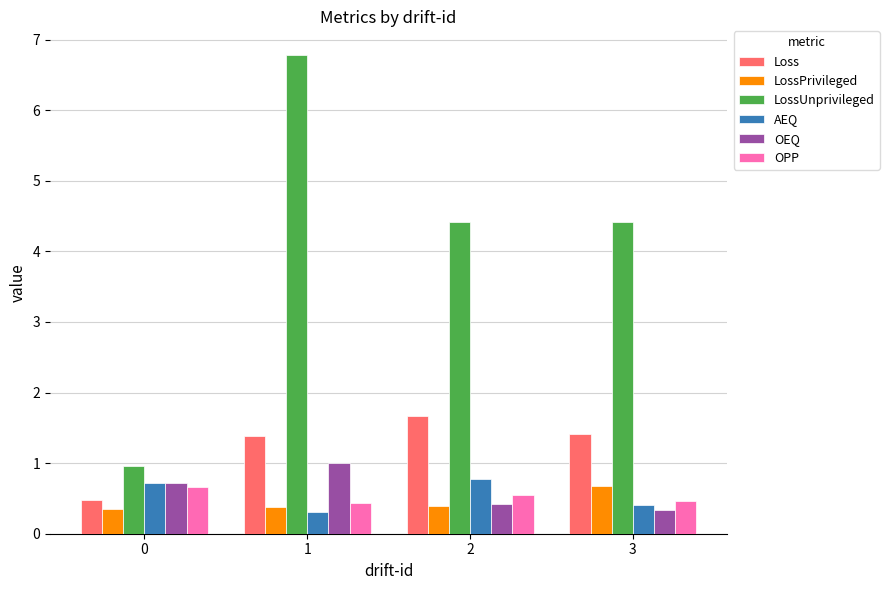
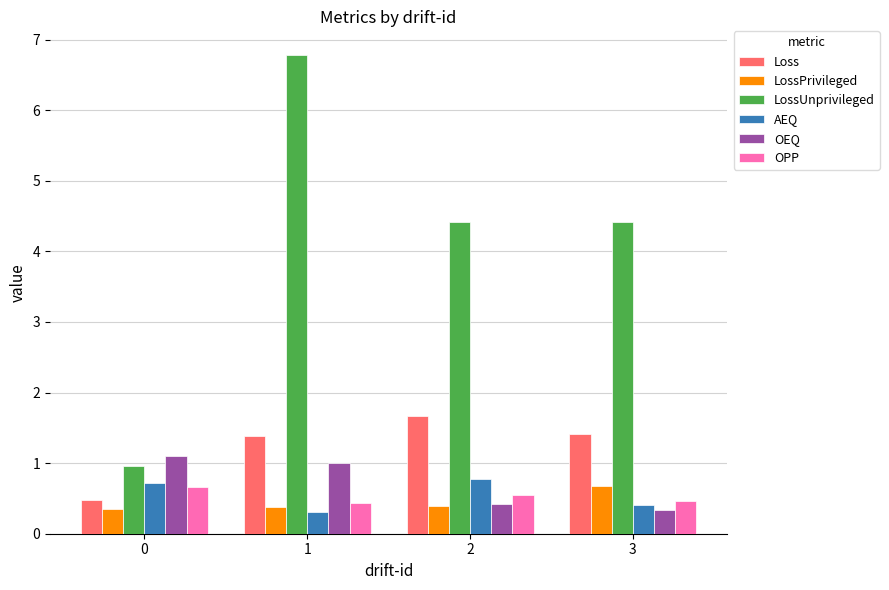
  {
    "Loss": {
      "0": 0.5,
      "1": 1.4,
      "2": 1.7,
      "3": 1.4
    },
    "LossPrivileged": {
      "0": 0.4,
      "1": 0.4,
      "2": 0.4,
      "3": 0.7
    },
    "LossUnprivileged": {
      "0": 1.0,
      "1": 6.8,
      "2": 4.4,
      "3": 4.4
    },
    "AEQ": {
      "0": 0.7,
      "1": 0.3,
      "2": 0.8,
      "3": 0.4
    },
    "OEQ": {
-     "0": 0.7,
+     "0": 1.1,
      "1": 1.0,
      "2": 0.4,
      "3": 0.3
    },
    "OPP": {
      "0": 0.7,
      "1": 0.4,
      "2": 0.5,
      "3": 0.5
    }
  }
